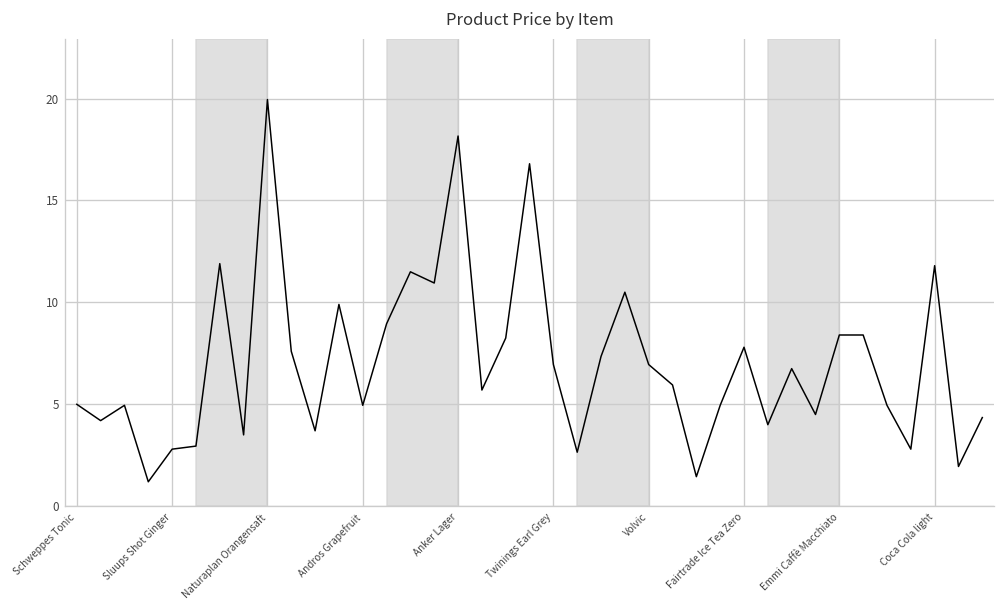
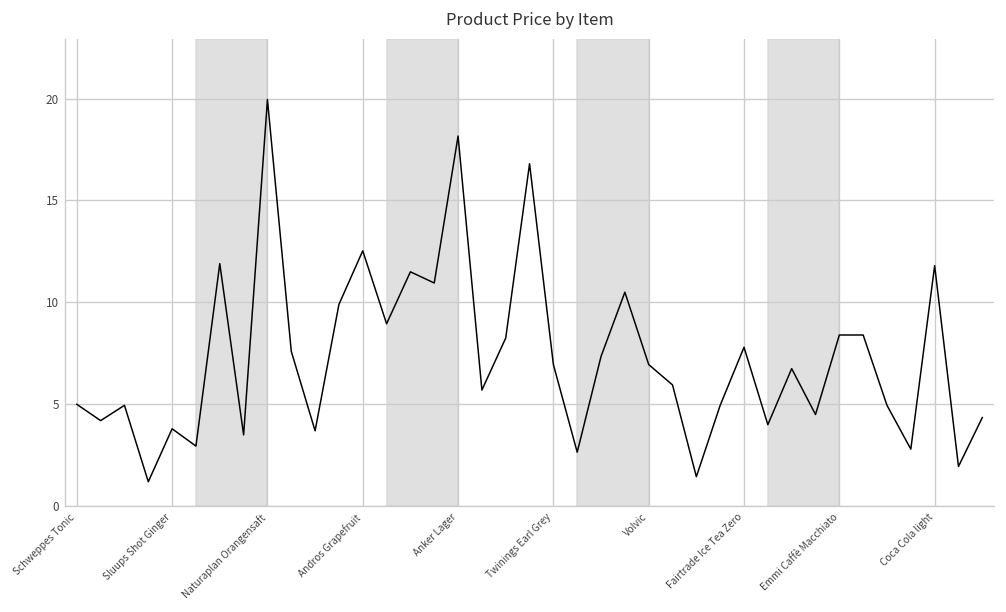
  {
    "Schweppes Tonic": 5.0,
-   "Sluups Shot Ginger": 2.8,
+   "Sluups Shot Ginger": 3.8,
    "Naturaplan Orangensaft": 20.0,
-   "Andros Grapefruit": 5.0,
+   "Andros Grapefruit": 12.5,
    "Anker Lager": 18.2,
    "Twinings Earl Grey": 7.0,
    "Volvic": 7.0,
    "Fairtrade Ice Tea Zero": 7.8,
    "Emmi Caffè Macchiato": 8.4,
    "Coca Cola light": 11.8
  }
